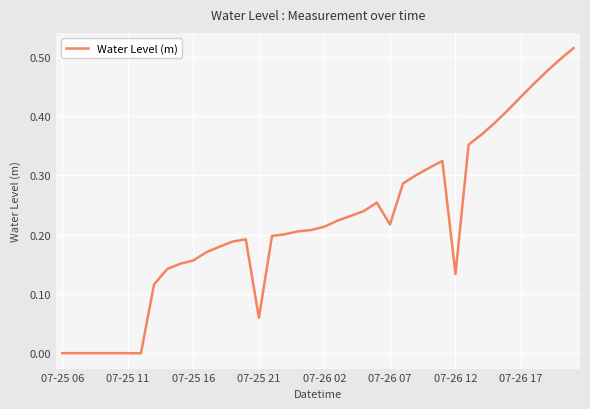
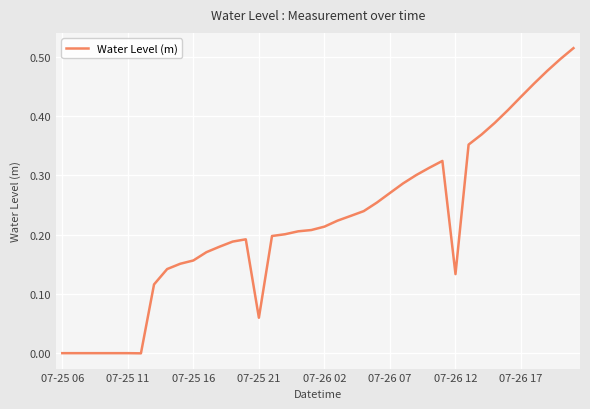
  {
    "07-25 06": 0.00,
    "07-25 11": 0.00,
    "07-25 16": 0.16,
    "07-25 21": 0.06,
    "07-26 02": 0.21,
-   "07-26 07": 0.22,
+   "07-26 07": 0.27,
    "07-26 12": 0.13,
    "07-26 17": 0.43
  }
